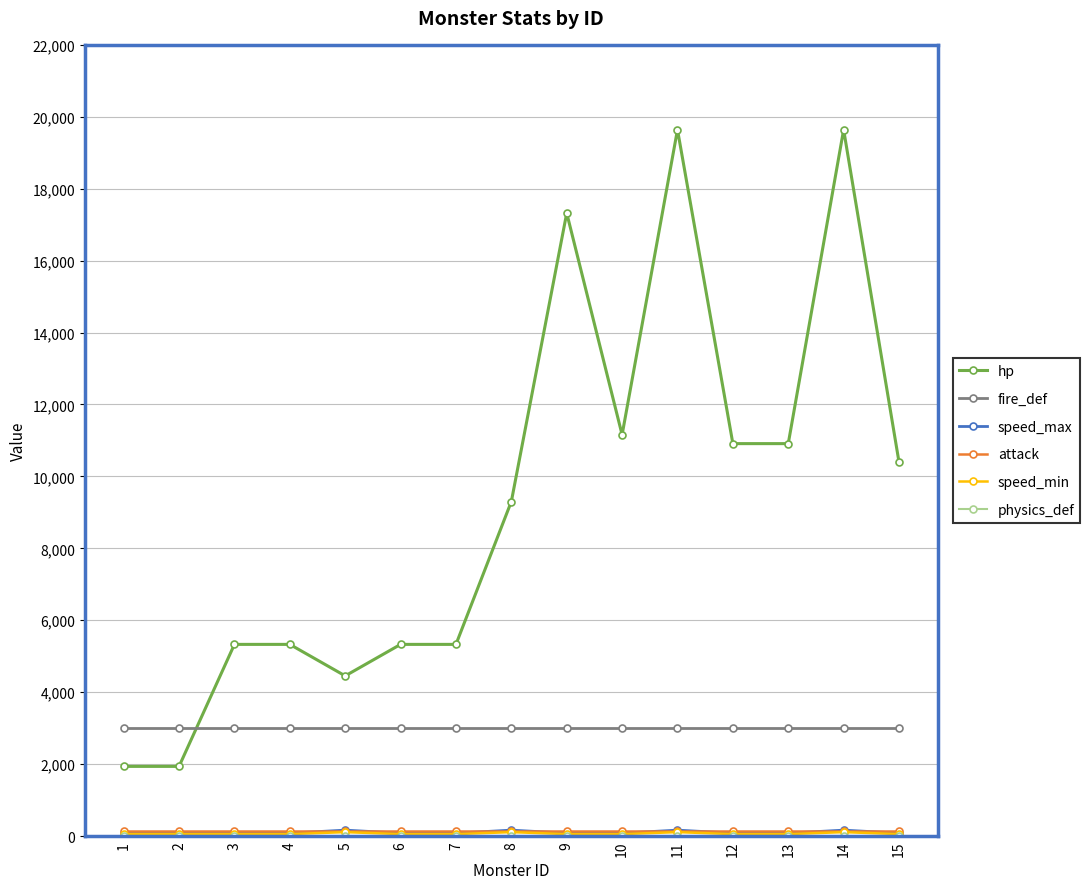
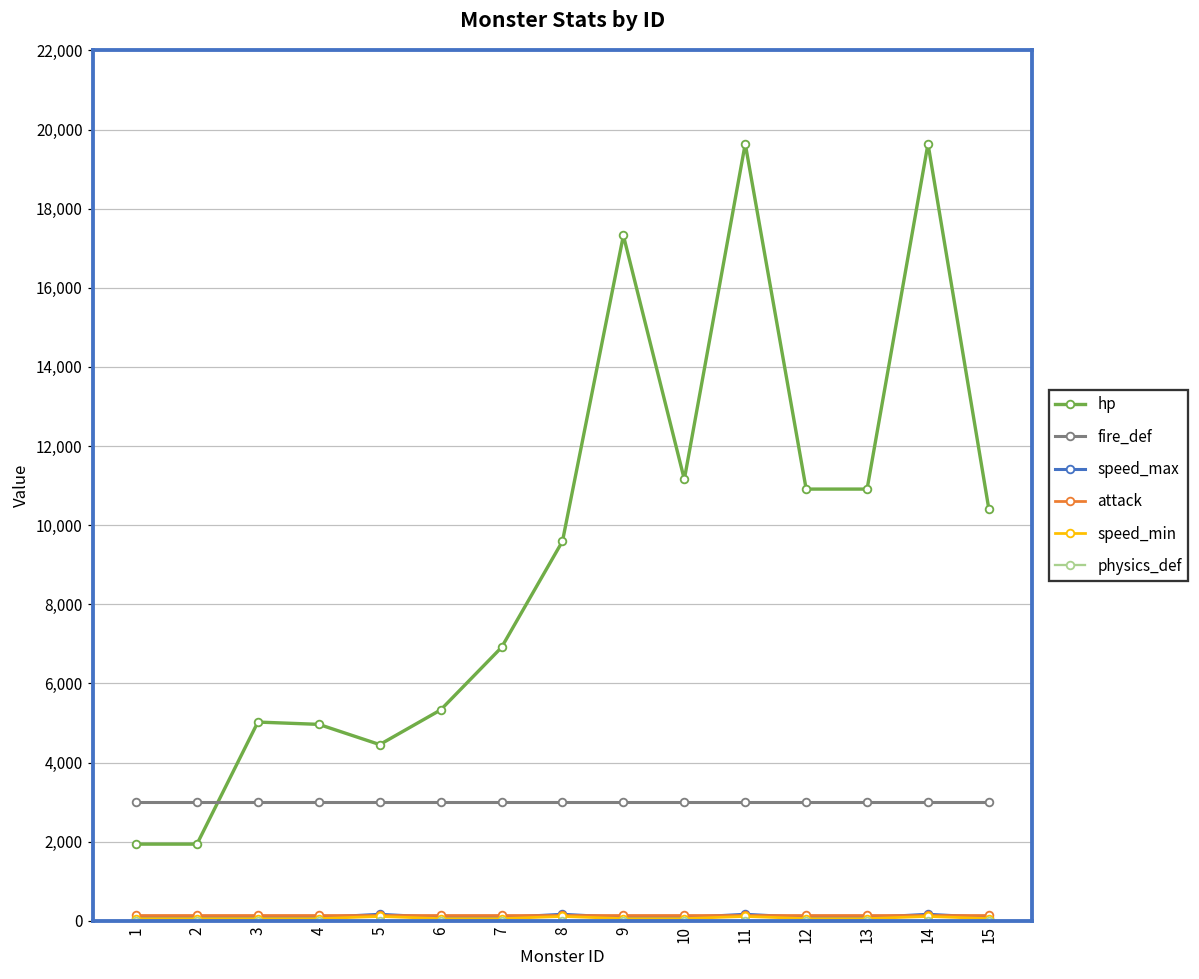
  {
    "hp": {
      "1": "1,900",
      "2": "1,900",
-     "3": "5,300",
-     "4": "5,300",
+     "3": "5,000",
+     "4": "5,000",
      "5": "4,500",
      "6": "5,300",
-     "7": "5,300",
-     "8": "9,300",
+     "7": "6,900",
+     "8": "9,600",
      "9": "17,300",
      "10": "11,200",
      "11": "19,600",
      "12": "10,900",
      "13": "10,900",
      "14": "19,600",
      "15": "10,400"
    },
    "fire_def": {
      "1": "3,000",
      "2": "3,000",
      "3": "3,000",
      "4": "3,000",
      "5": "3,000",
      "6": "3,000",
      "7": "3,000",
      "8": "3,000",
      "9": "3,000",
      "10": "3,000",
      "11": "3,000",
      "12": "3,000",
      "13": "3,000",
      "14": "3,000",
      "15": "3,000"
    },
    "physics_def": {
      "5": "0",
      "8": "0",
      "11": "0",
      "14": "0"
    }
  }
